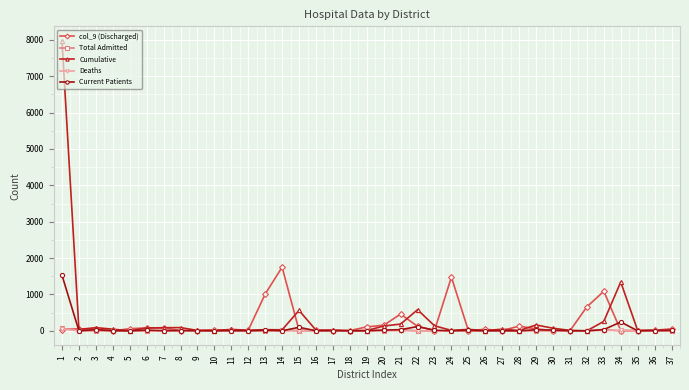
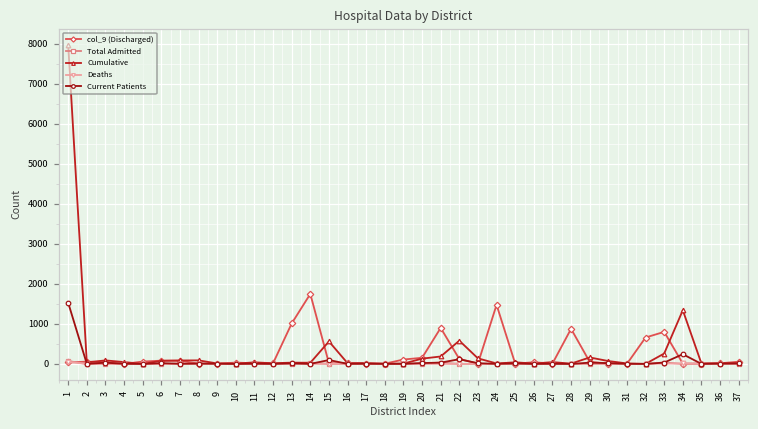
  {
    "col_9 (Discharged)": {
      "13": 1000,
      "14": 1800,
      "19": 100,
-     "21": 500,
+     "21": 900,
      "24": 1500,
-     "28": 100,
+     "28": 900,
      "32": 700,
-     "33": 1100
+     "33": 800
    }
  }
